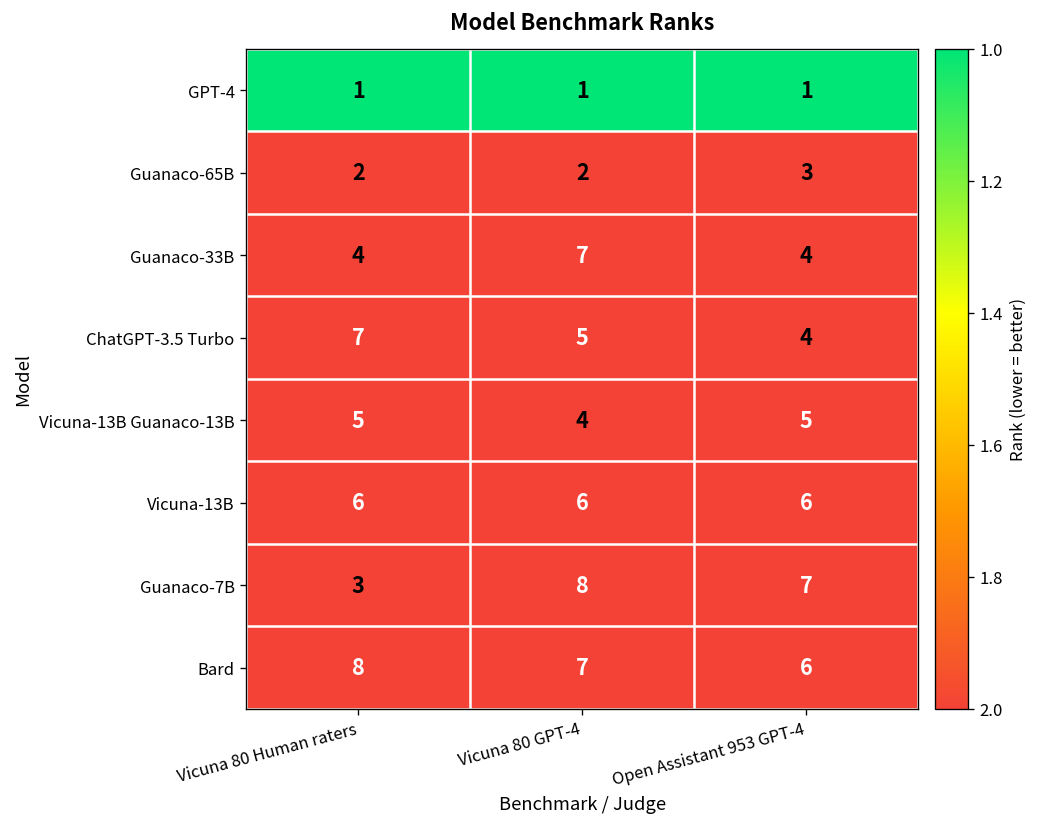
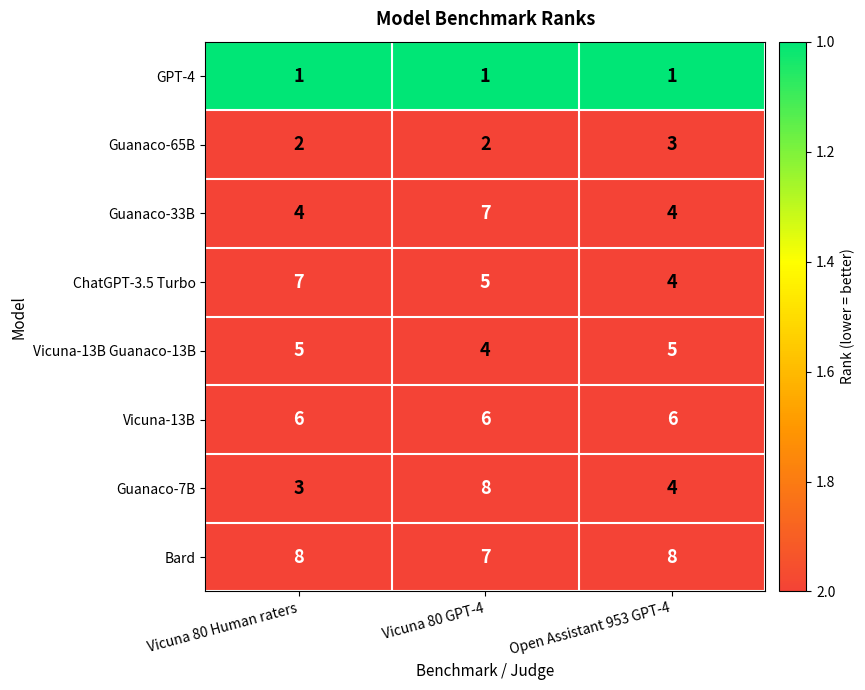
  {
    "GPT-4": {
      "Vicuna 80 Human raters": 1,
      "Vicuna 80 GPT-4": 1,
      "Open Assistant 953 GPT-4": 1
    },
    "Guanaco-65B": {
      "Vicuna 80 Human raters": 2,
      "Vicuna 80 GPT-4": 2,
      "Open Assistant 953 GPT-4": 3
    },
    "Guanaco-33B": {
      "Vicuna 80 Human raters": 4,
      "Vicuna 80 GPT-4": 7,
      "Open Assistant 953 GPT-4": 4
    },
    "ChatGPT-3.5 Turbo": {
      "Vicuna 80 Human raters": 7,
      "Vicuna 80 GPT-4": 5,
      "Open Assistant 953 GPT-4": 4
    },
    "Vicuna-13B Guanaco-13B": {
      "Vicuna 80 Human raters": 5,
      "Vicuna 80 GPT-4": 4,
      "Open Assistant 953 GPT-4": 5
    },
    "Vicuna-13B": {
      "Vicuna 80 Human raters": 6,
      "Vicuna 80 GPT-4": 6,
      "Open Assistant 953 GPT-4": 6
    },
    "Guanaco-7B": {
      "Vicuna 80 Human raters": 3,
      "Vicuna 80 GPT-4": 8,
-     "Open Assistant 953 GPT-4": 7
+     "Open Assistant 953 GPT-4": 4
    },
    "Bard": {
      "Vicuna 80 Human raters": 8,
      "Vicuna 80 GPT-4": 7,
-     "Open Assistant 953 GPT-4": 6
+     "Open Assistant 953 GPT-4": 8
    }
  }
